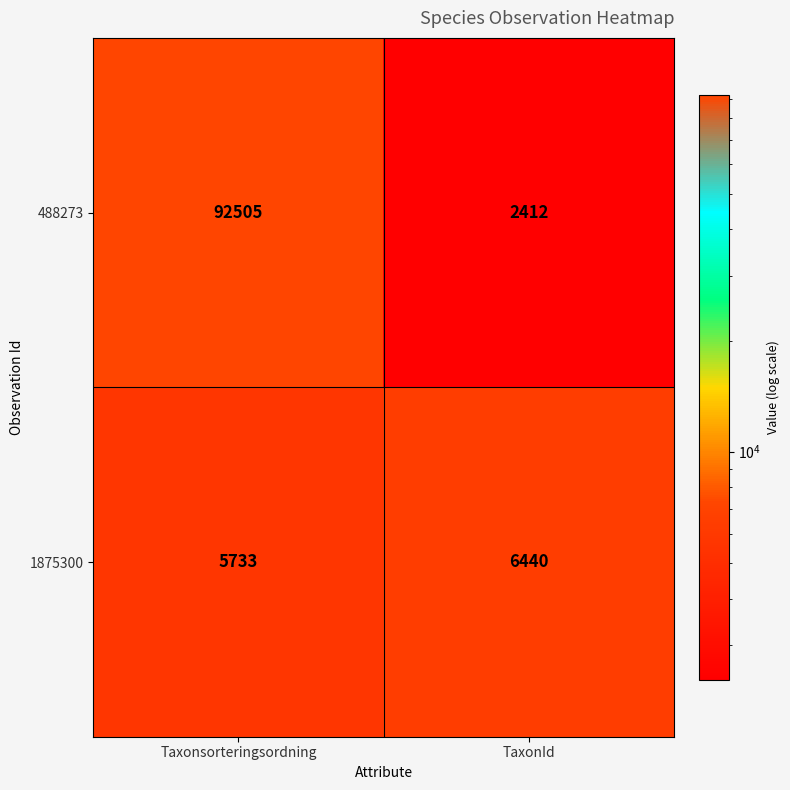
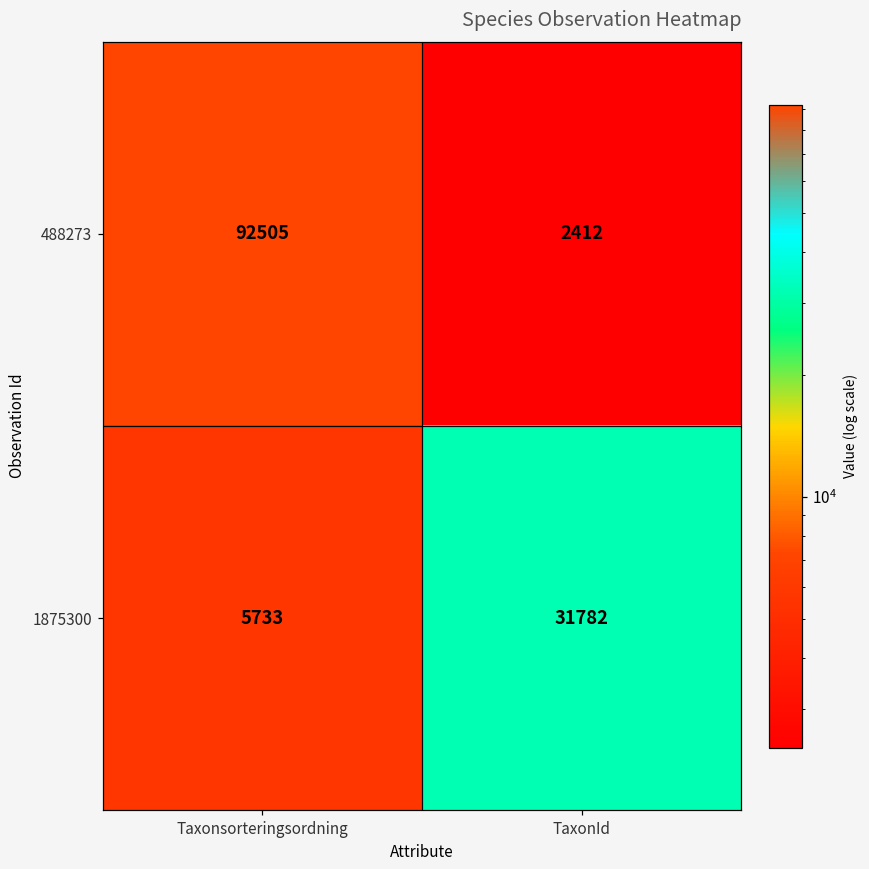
  {
    "488273": {
      "Taxonsorteringsordning": 92505,
      "TaxonId": 2412
    },
    "1875300": {
      "Taxonsorteringsordning": 5733,
-     "TaxonId": 6440
+     "TaxonId": 31782
    }
  }
